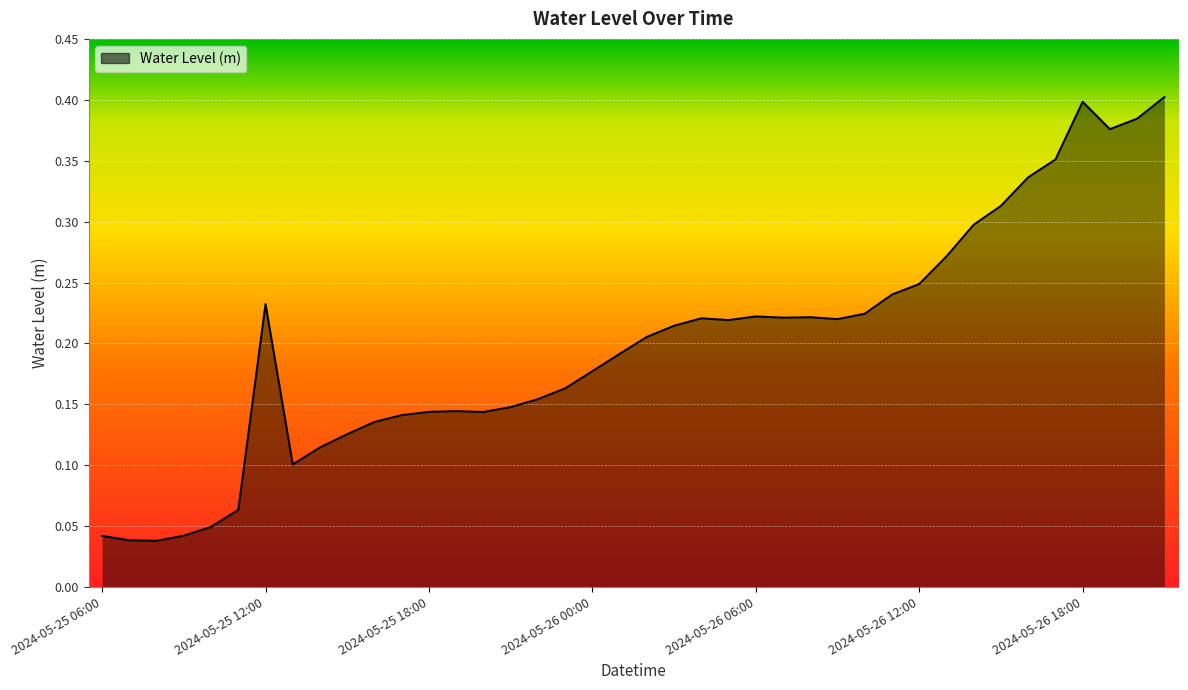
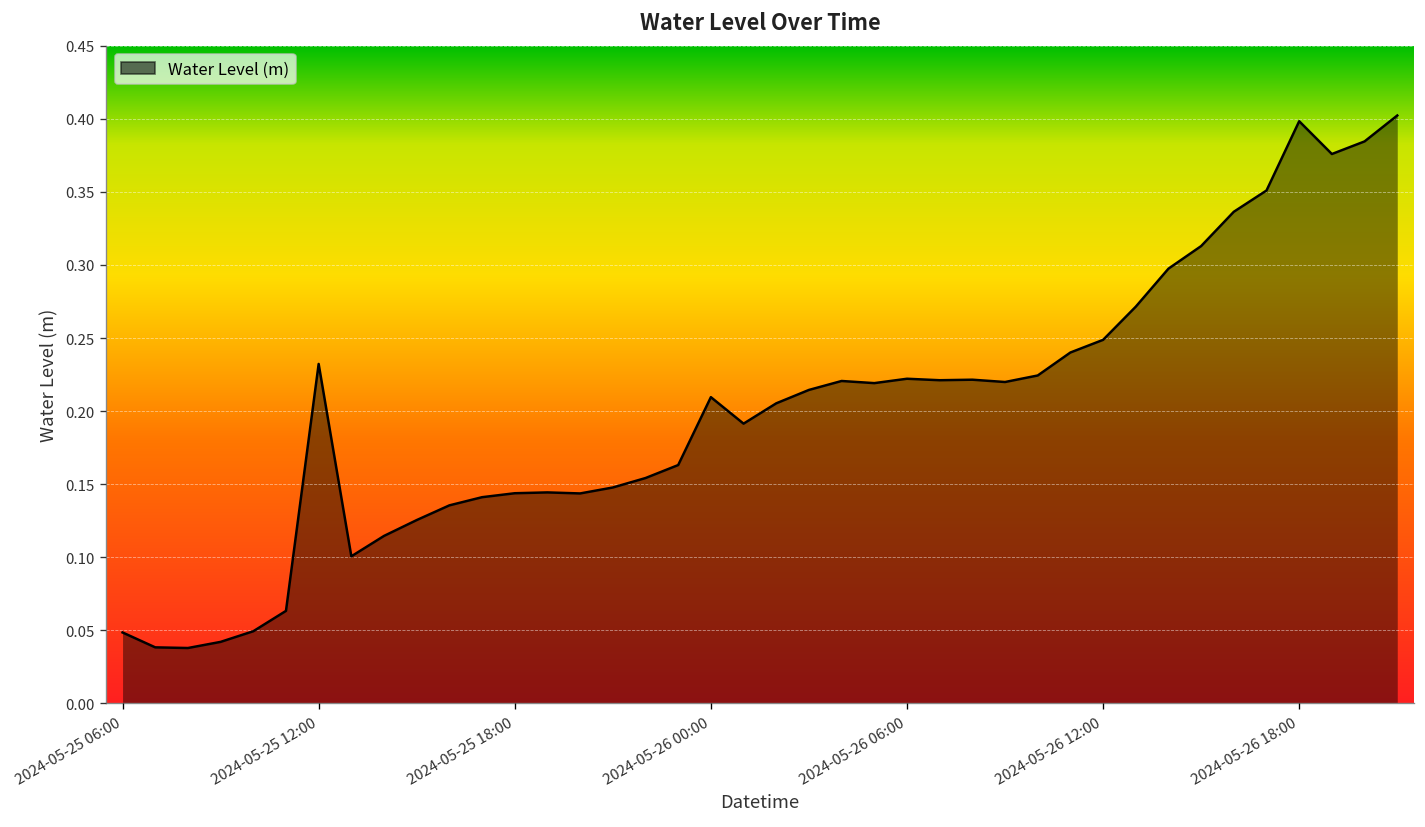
  {
-   "2024-05-25 06:00": 0.042,
+   "2024-05-25 06:00": 0.049,
    "2024-05-25 12:00": 0.232,
    "2024-05-25 18:00": 0.144,
-   "2024-05-26 00:00": 0.177,
+   "2024-05-26 00:00": 0.210,
    "2024-05-26 06:00": 0.222,
    "2024-05-26 12:00": 0.249,
    "2024-05-26 18:00": 0.398
  }
